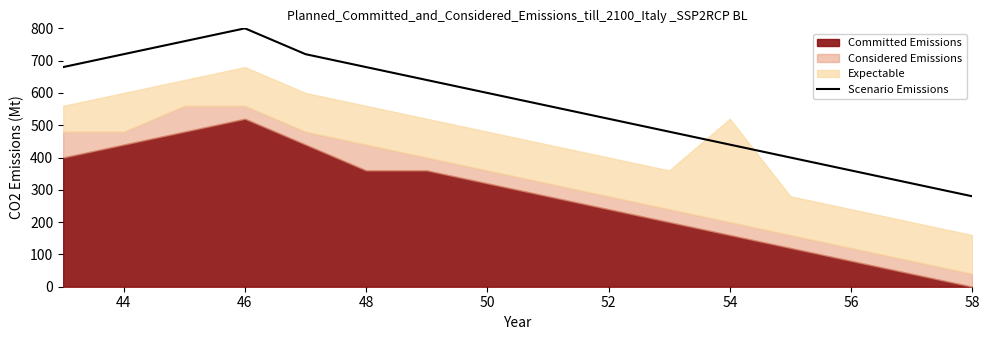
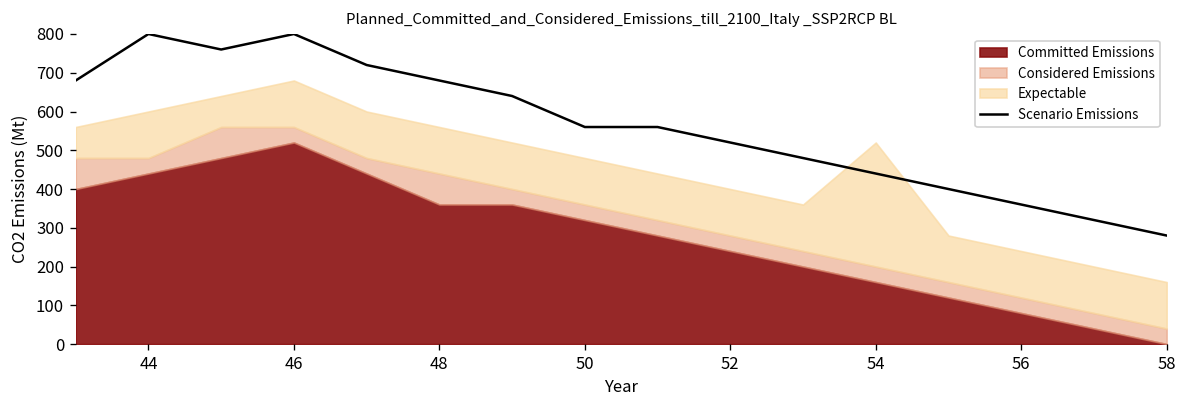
  {
    "Scenario Emissions": {
-     "44": 720,
+     "44": 800,
      "46": 800,
      "48": 680,
-     "50": 600,
+     "50": 560,
      "52": 520,
      "54": 440,
      "56": 360,
      "58": 280
    },
    "Committed Emissions": {
      "44": 440,
      "46": 520,
      "48": 360,
      "50": 320,
      "52": 240,
      "54": 160,
      "56": 80,
      "58": 0
    }
  }
